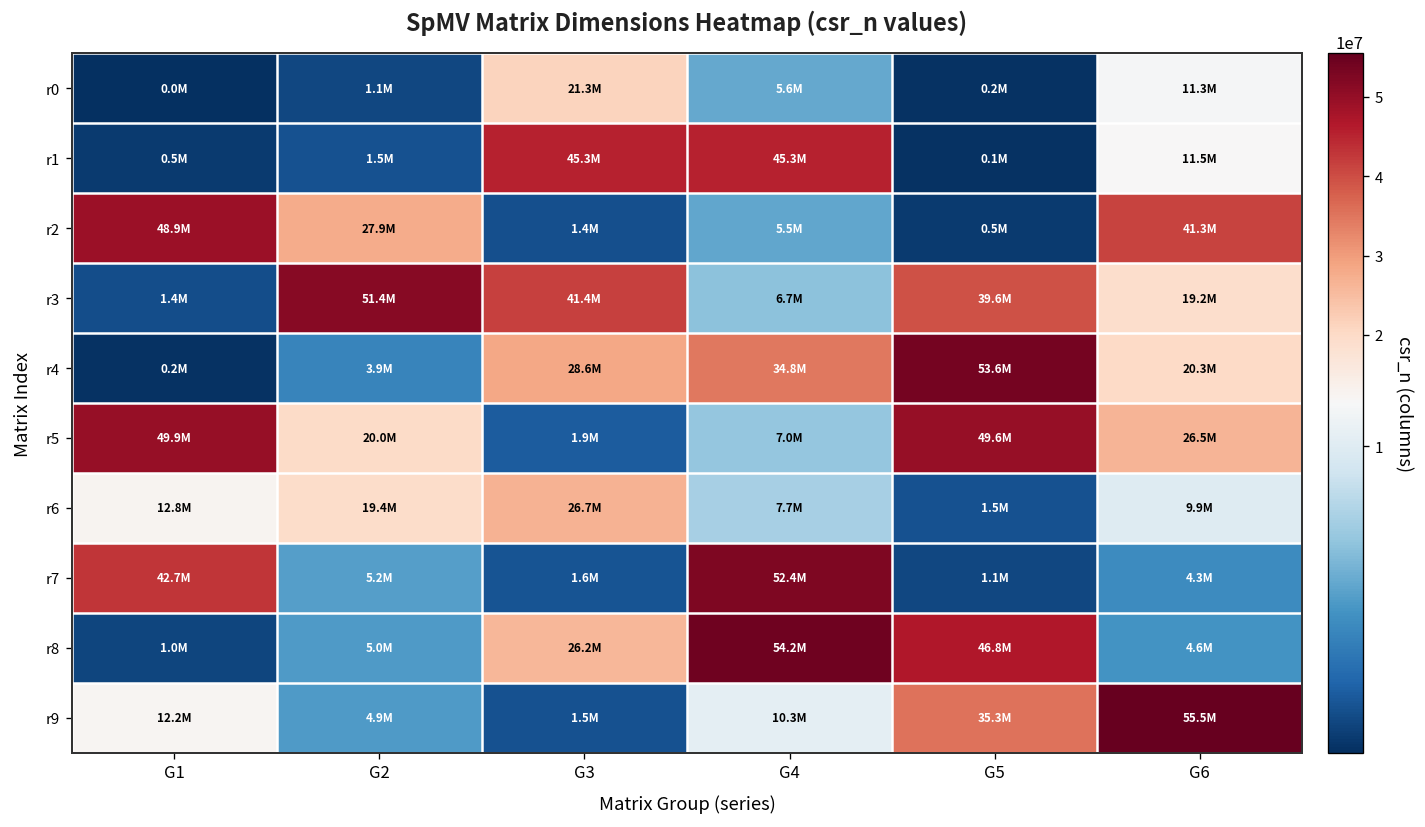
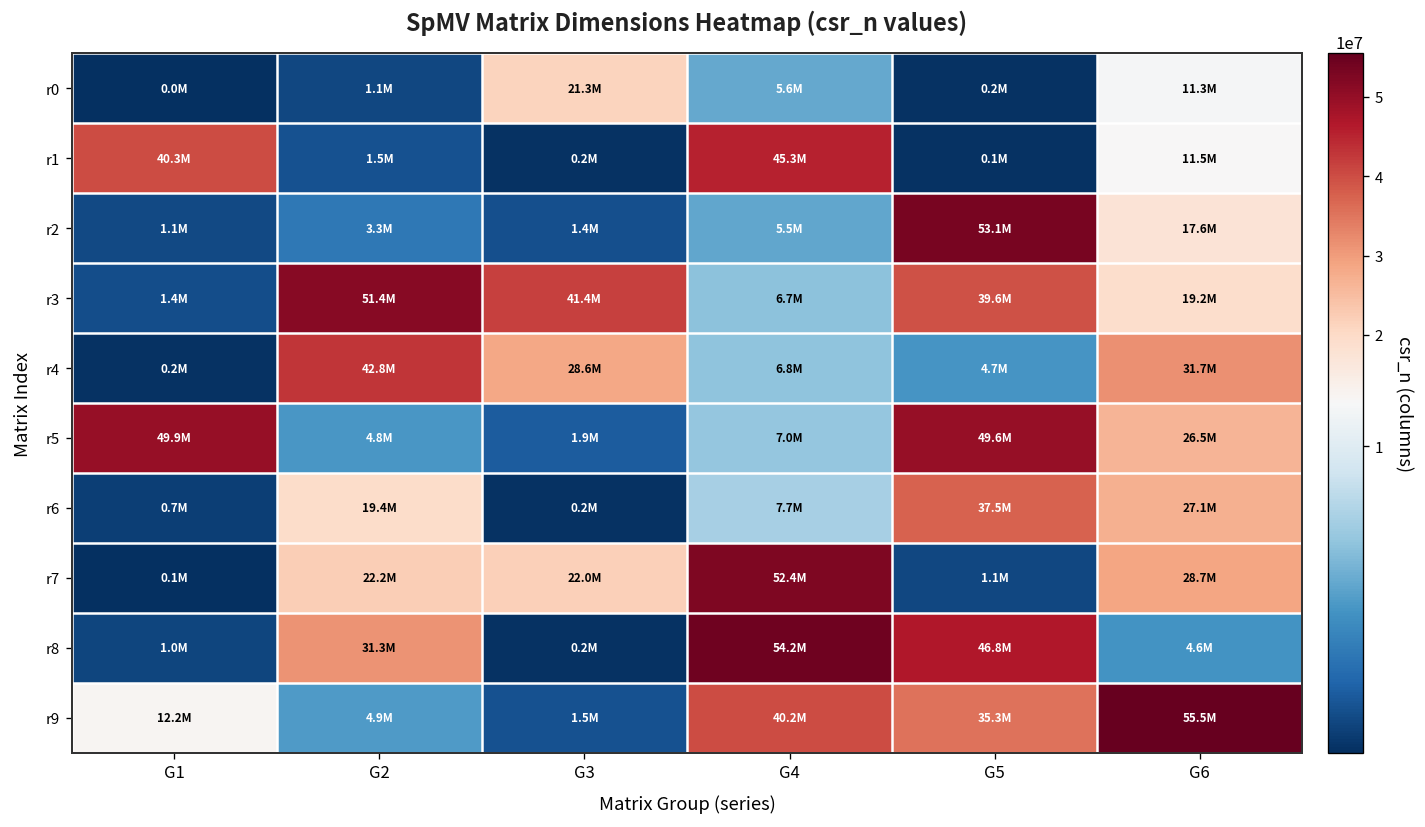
  {
    "r0": {
      "G1": "0.0M",
      "G2": "1.1M",
      "G3": "21.3M",
      "G4": "5.6M",
      "G5": "0.2M",
      "G6": "11.3M"
    },
    "r1": {
-     "G1": "0.5M",
+     "G1": "40.3M",
      "G2": "1.5M",
-     "G3": "45.3M",
+     "G3": "0.2M",
      "G4": "45.3M",
      "G5": "0.1M",
      "G6": "11.5M"
    },
    "r2": {
-     "G1": "48.9M",
-     "G2": "27.9M",
+     "G1": "1.1M",
+     "G2": "3.3M",
      "G3": "1.4M",
      "G4": "5.5M",
-     "G5": "0.5M",
-     "G6": "41.3M"
+     "G5": "53.1M",
+     "G6": "17.6M"
    },
    "r3": {
      "G1": "1.4M",
      "G2": "51.4M",
      "G3": "41.4M",
      "G4": "6.7M",
      "G5": "39.6M",
      "G6": "19.2M"
    },
    "r4": {
      "G1": "0.2M",
-     "G2": "3.9M",
+     "G2": "42.8M",
      "G3": "28.6M",
-     "G4": "34.8M",
-     "G5": "53.6M",
-     "G6": "20.3M"
+     "G4": "6.8M",
+     "G5": "4.7M",
+     "G6": "31.7M"
    },
    "r5": {
      "G1": "49.9M",
-     "G2": "20.0M",
+     "G2": "4.8M",
      "G3": "1.9M",
      "G4": "7.0M",
      "G5": "49.6M",
      "G6": "26.5M"
    },
    "r6": {
-     "G1": "12.8M",
+     "G1": "0.7M",
      "G2": "19.4M",
-     "G3": "26.7M",
+     "G3": "0.2M",
      "G4": "7.7M",
-     "G5": "1.5M",
-     "G6": "9.9M"
+     "G5": "37.5M",
+     "G6": "27.1M"
    },
    "r7": {
-     "G1": "42.7M",
-     "G2": "5.2M",
-     "G3": "1.6M",
+     "G1": "0.1M",
+     "G2": "22.2M",
+     "G3": "22.0M",
      "G4": "52.4M",
      "G5": "1.1M",
-     "G6": "4.3M"
+     "G6": "28.7M"
    },
    "r8": {
      "G1": "1.0M",
-     "G2": "5.0M",
-     "G3": "26.2M",
+     "G2": "31.3M",
+     "G3": "0.2M",
      "G4": "54.2M",
      "G5": "46.8M",
      "G6": "4.6M"
    },
    "r9": {
      "G1": "12.2M",
      "G2": "4.9M",
      "G3": "1.5M",
-     "G4": "10.3M",
+     "G4": "40.2M",
      "G5": "35.3M",
      "G6": "55.5M"
    }
  }
